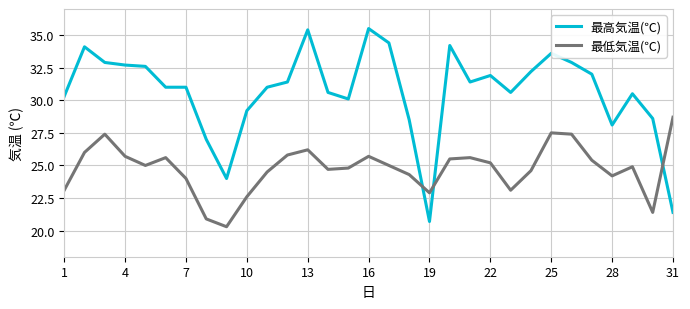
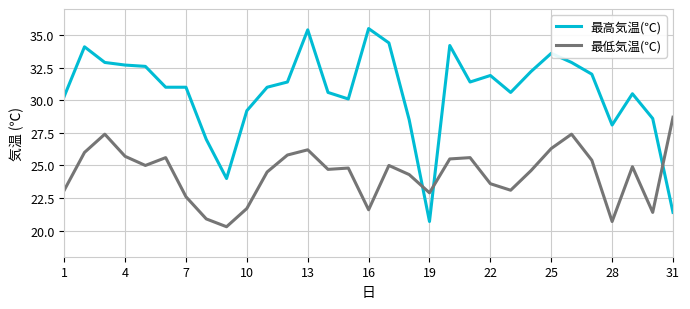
  {
    "最高気温(℃)": {
      "1": 30.3,
      "4": 32.7,
      "7": 31.0,
      "10": 29.2,
      "13": 35.4,
      "16": 35.5,
      "19": 20.7,
      "22": 31.9,
      "28": 28.1,
      "31": 21.4
    },
    "最低気温(℃)": {
      "1": 23.1,
      "4": 25.7,
-     "7": 24.0,
-     "10": 22.6,
+     "7": 22.6,
+     "10": 21.7,
      "13": 26.2,
-     "16": 25.7,
+     "16": 21.6,
      "19": 22.9,
-     "22": 25.2,
-     "25": 27.5,
-     "28": 24.2,
+     "22": 23.6,
+     "25": 26.3,
+     "28": 20.7,
      "31": 28.7
    }
  }
